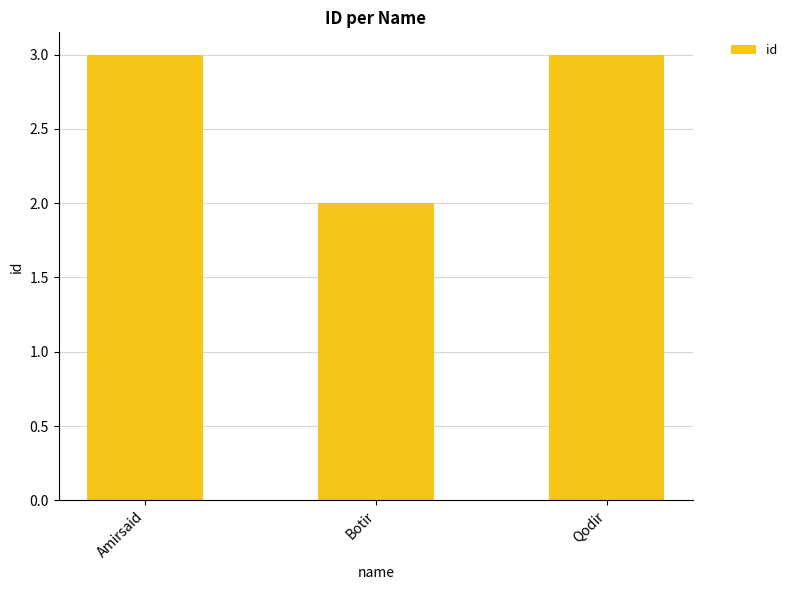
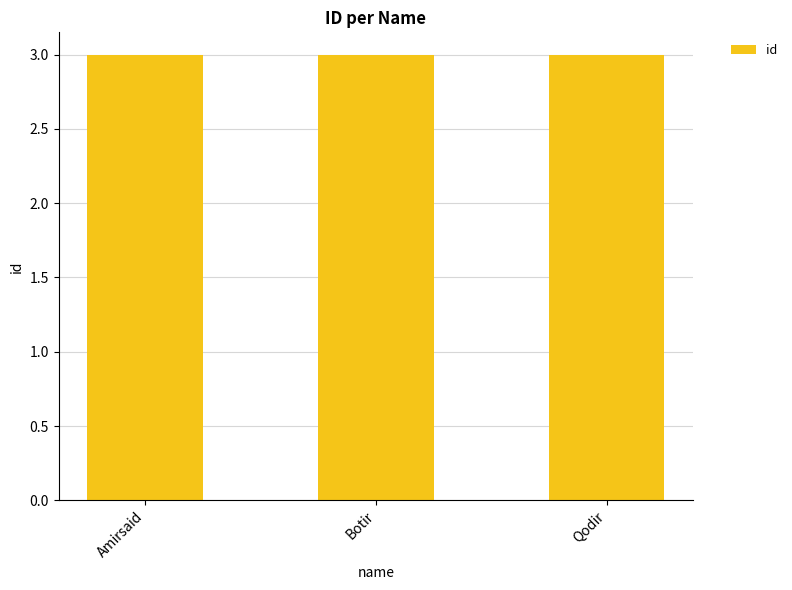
  {
    "Amirsaid": 3,
-   "Botir": 2,
+   "Botir": 3,
    "Qodir": 3
  }
